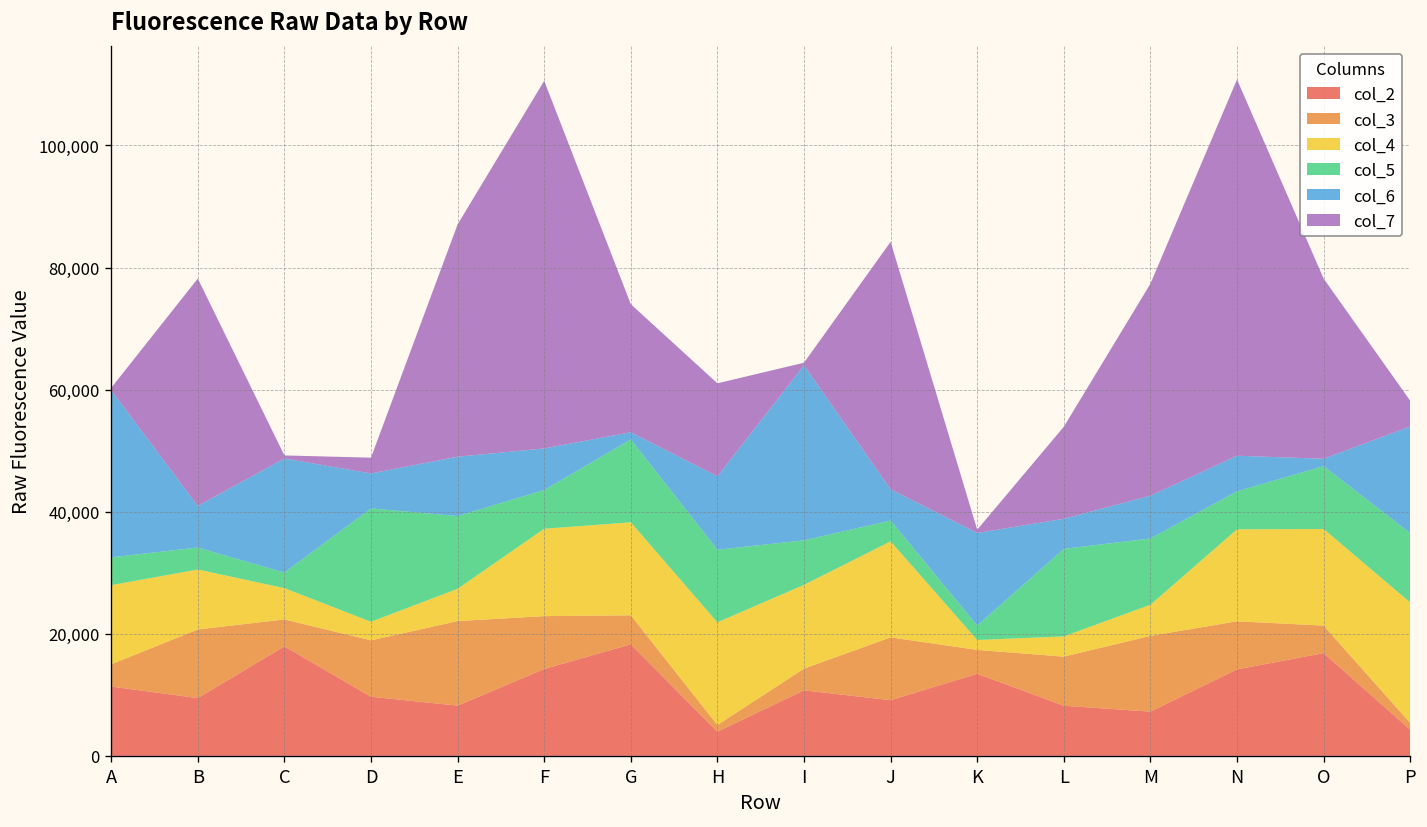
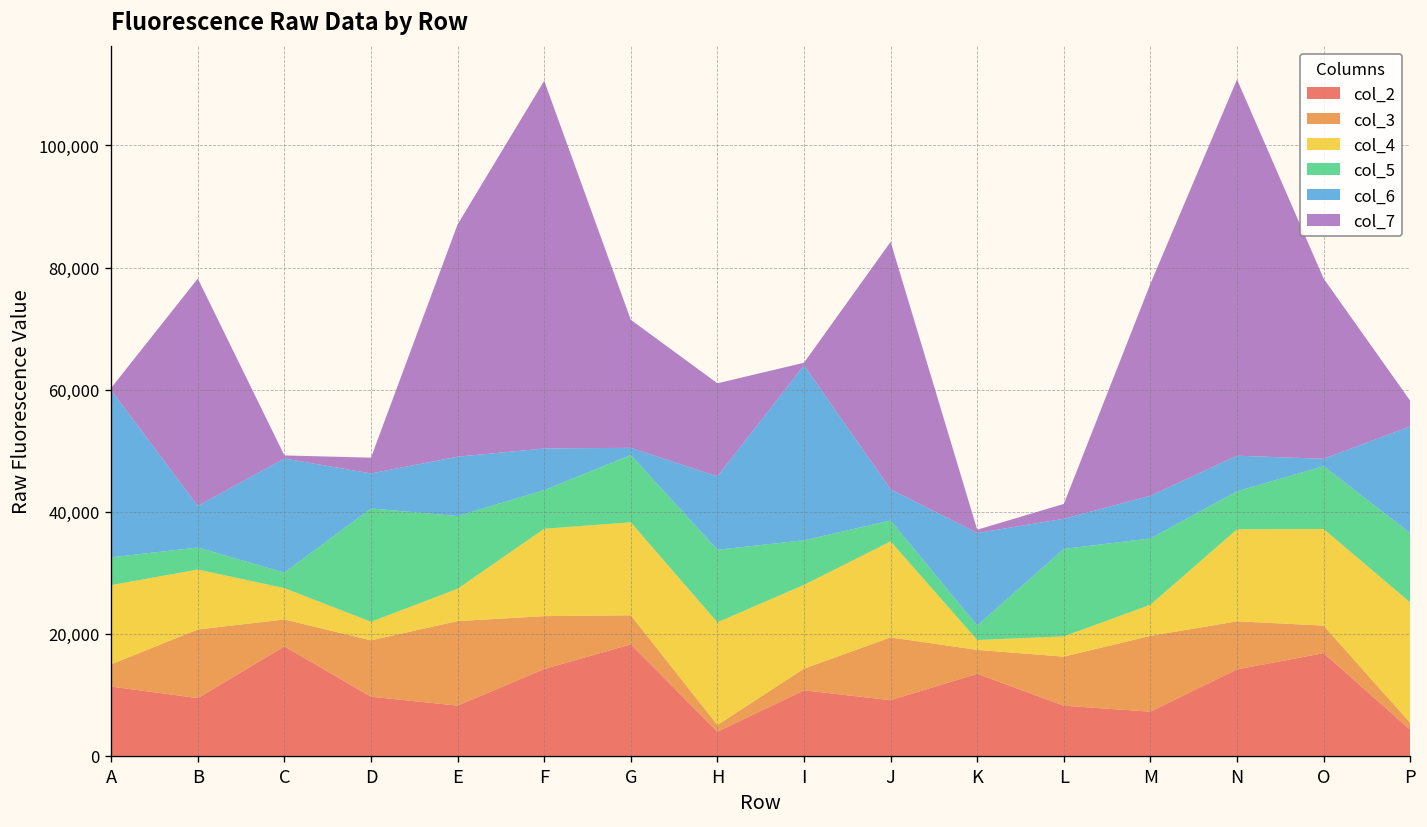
  {
    "col_4": {
      "A": "13,000",
      "B": "10,000",
      "C": "5,000",
      "D": "3,000",
      "E": "5,000",
      "F": "14,000",
      "G": "15,000",
      "H": "17,000",
      "I": "14,000",
      "J": "16,000",
      "K": "2,000",
      "L": "3,000",
      "M": "5,000",
      "N": "15,000",
      "O": "16,000",
      "P": "20,000"
    },
    "col_5": {
      "A": "5,000",
      "B": "4,000",
      "C": "3,000",
      "D": "19,000",
      "E": "12,000",
      "F": "6,000",
-     "G": "14,000",
+     "G": "11,000",
      "H": "12,000",
      "I": "7,000",
      "J": "3,000",
      "K": "2,000",
      "L": "14,000",
      "M": "11,000",
      "N": "6,000",
      "O": "10,000",
      "P": "11,000"
    },
    "col_6": {
      "B": "7,000",
      "D": "6,000",
      "E": "10,000",
      "F": "7,000",
      "G": "1,000",
      "H": "12,000",
      "J": "5,000",
      "K": "15,000",
      "L": "5,000",
      "M": "7,000",
      "N": "6,000",
      "O": "1,000",
      "P": "17,000"
    },
    "col_7": {
      "B": "37,000",
      "D": "3,000",
      "E": "38,000",
      "F": "60,000",
      "G": "21,000",
      "H": "15,000",
      "J": "41,000",
      "K": "1,000",
-     "L": "15,000",
+     "L": "2,000",
      "M": "35,000",
      "N": "62,000",
      "O": "30,000",
      "P": "4,000"
    }
  }
